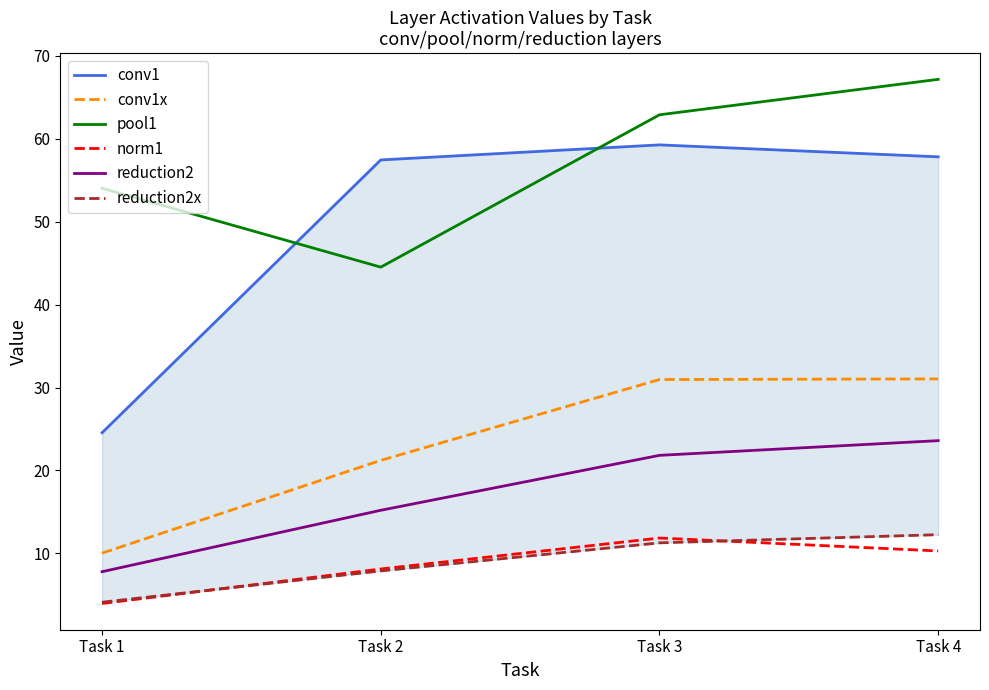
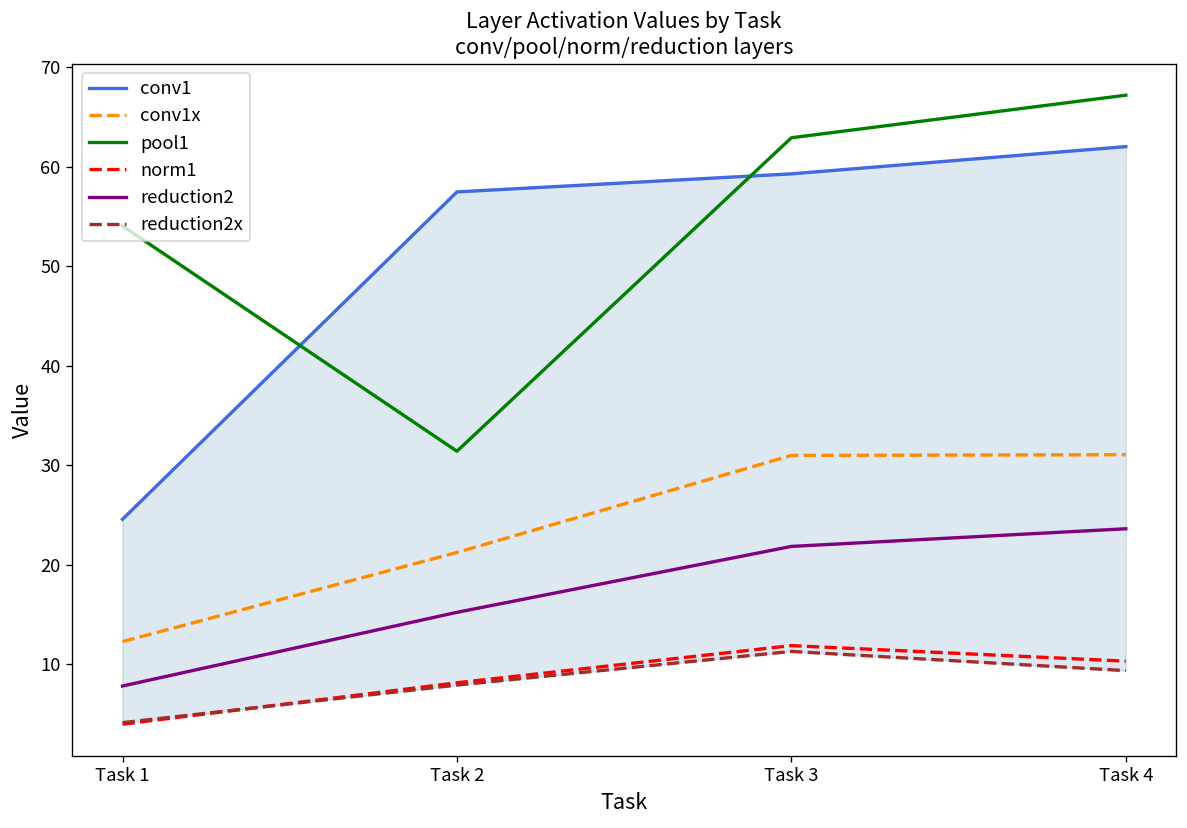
  {
    "conv1": {
      "Task 1": 25,
      "Task 2": 57,
      "Task 3": 59,
-     "Task 4": 58
+     "Task 4": 62
    },
    "conv1x": {
-     "Task 1": 10,
+     "Task 1": 12,
      "Task 2": 21,
      "Task 3": 31,
      "Task 4": 31
    },
    "pool1": {
-     "Task 2": 45,
+     "Task 2": 31,
      "Task 3": 63,
      "Task 4": 67
    },
    "norm1": {
      "Task 3": 12,
      "Task 4": 10
    },
    "reduction2": {
      "Task 1": 8,
      "Task 2": 15,
      "Task 3": 22,
      "Task 4": 24
    },
    "reduction2x": {
      "Task 3": 11,
-     "Task 4": 12
+     "Task 4": 9
    }
  }
